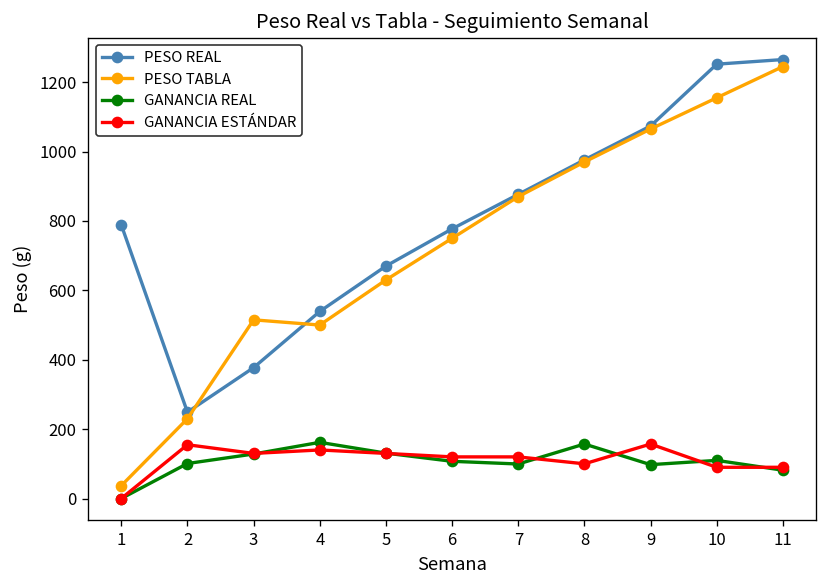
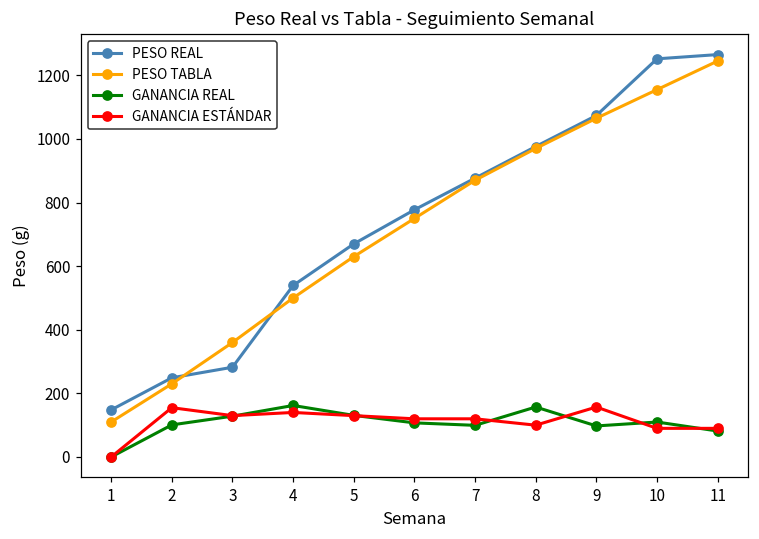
  {
    "PESO REAL": {
-     "1": 790,
+     "1": 150,
      "2": 250,
-     "3": 380,
+     "3": 280,
      "4": 540,
      "5": 670,
      "6": 780,
      "10": 1250,
      "11": 1270
    },
    "PESO TABLA": {
-     "1": 40,
+     "1": 110,
      "2": 230,
-     "3": 520,
+     "3": 360,
      "4": 500,
      "5": 630,
      "6": 750,
      "10": 1160,
      "11": 1250
    },
    "GANANCIA REAL": {
      "2": 100,
      "4": 160,
      "6": 110,
      "7": 100,
      "8": 160,
      "9": 100,
      "10": 110
    },
    "GANANCIA ESTÁNDAR": {
      "2": 160,
      "4": 140,
      "6": 120,
      "7": 120,
      "8": 100,
      "9": 160,
      "10": 90
    }
  }
